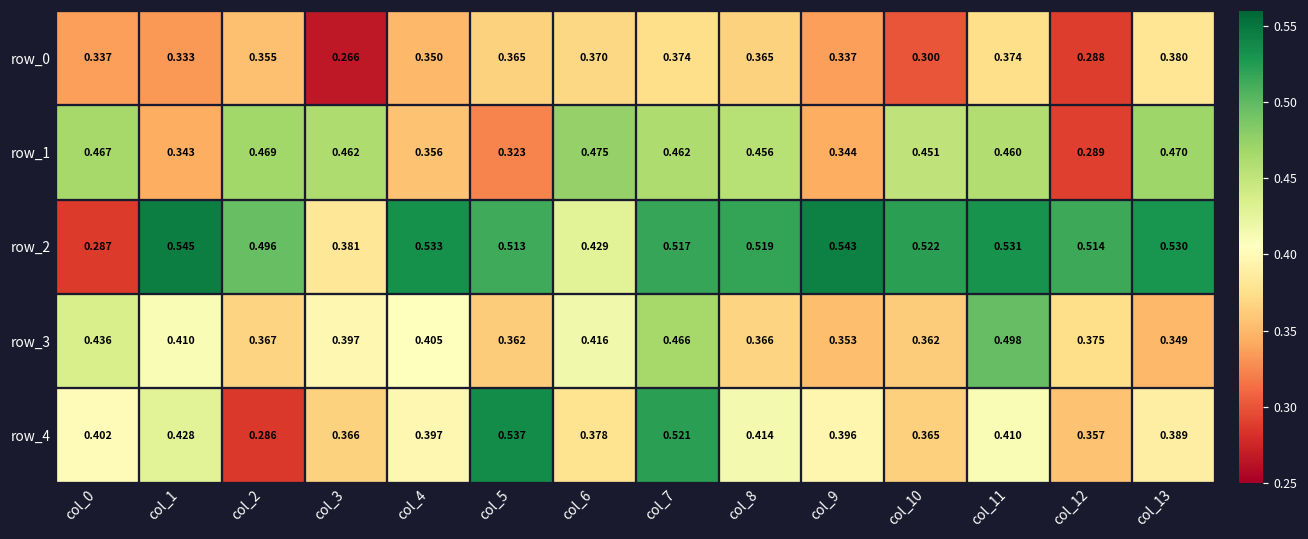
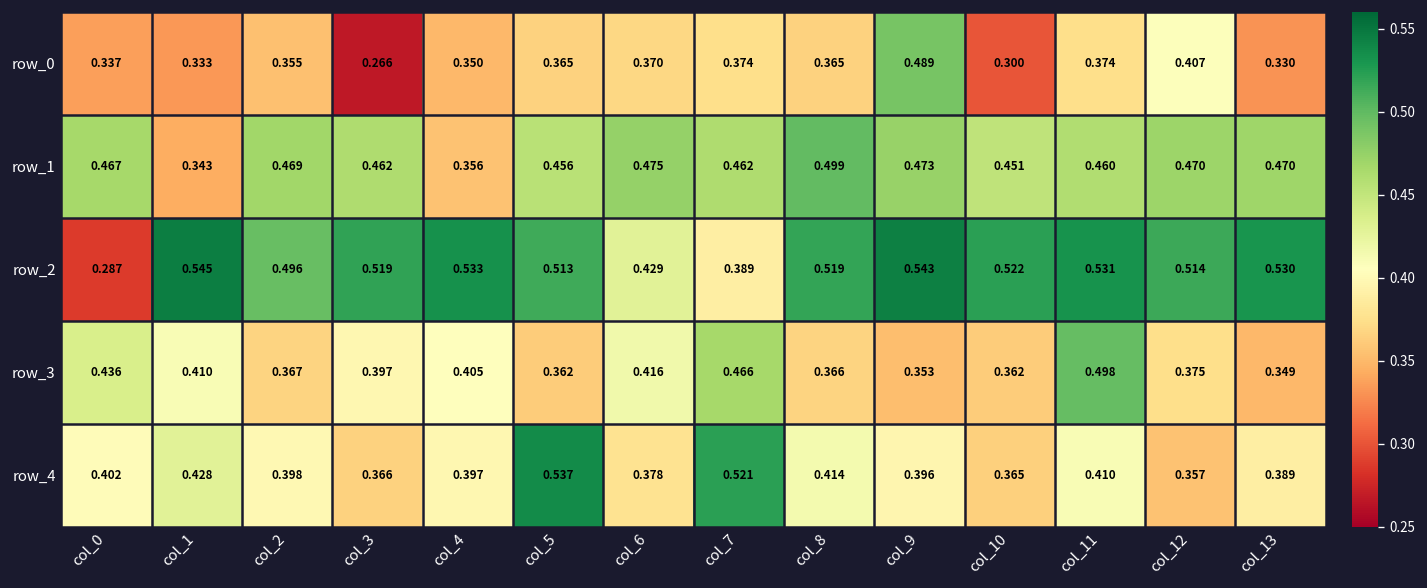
  {
    "row_0": {
      "col_0": 0.337,
      "col_1": 0.333,
      "col_2": 0.355,
      "col_3": 0.266,
      "col_4": 0.350,
      "col_5": 0.365,
      "col_6": 0.370,
      "col_7": 0.374,
      "col_8": 0.365,
-     "col_9": 0.337,
+     "col_9": 0.489,
      "col_10": 0.300,
      "col_11": 0.374,
-     "col_12": 0.288,
-     "col_13": 0.380
+     "col_12": 0.407,
+     "col_13": 0.330
    },
    "row_1": {
      "col_0": 0.467,
      "col_1": 0.343,
      "col_2": 0.469,
      "col_3": 0.462,
      "col_4": 0.356,
-     "col_5": 0.323,
+     "col_5": 0.456,
      "col_6": 0.475,
      "col_7": 0.462,
-     "col_8": 0.456,
-     "col_9": 0.344,
+     "col_8": 0.499,
+     "col_9": 0.473,
      "col_10": 0.451,
      "col_11": 0.460,
-     "col_12": 0.289,
+     "col_12": 0.470,
      "col_13": 0.470
    },
    "row_2": {
      "col_0": 0.287,
      "col_1": 0.545,
      "col_2": 0.496,
-     "col_3": 0.381,
+     "col_3": 0.519,
      "col_4": 0.533,
      "col_5": 0.513,
      "col_6": 0.429,
-     "col_7": 0.517,
+     "col_7": 0.389,
      "col_8": 0.519,
      "col_9": 0.543,
      "col_10": 0.522,
      "col_11": 0.531,
      "col_12": 0.514,
      "col_13": 0.530
    },
    "row_3": {
      "col_0": 0.436,
      "col_1": 0.410,
      "col_2": 0.367,
      "col_3": 0.397,
      "col_4": 0.405,
      "col_5": 0.362,
      "col_6": 0.416,
      "col_7": 0.466,
      "col_8": 0.366,
      "col_9": 0.353,
      "col_10": 0.362,
      "col_11": 0.498,
      "col_12": 0.375,
      "col_13": 0.349
    },
    "row_4": {
      "col_0": 0.402,
      "col_1": 0.428,
-     "col_2": 0.286,
+     "col_2": 0.398,
      "col_3": 0.366,
      "col_4": 0.397,
      "col_5": 0.537,
      "col_6": 0.378,
      "col_7": 0.521,
      "col_8": 0.414,
      "col_9": 0.396,
      "col_10": 0.365,
      "col_11": 0.410,
      "col_12": 0.357,
      "col_13": 0.389
    }
  }
